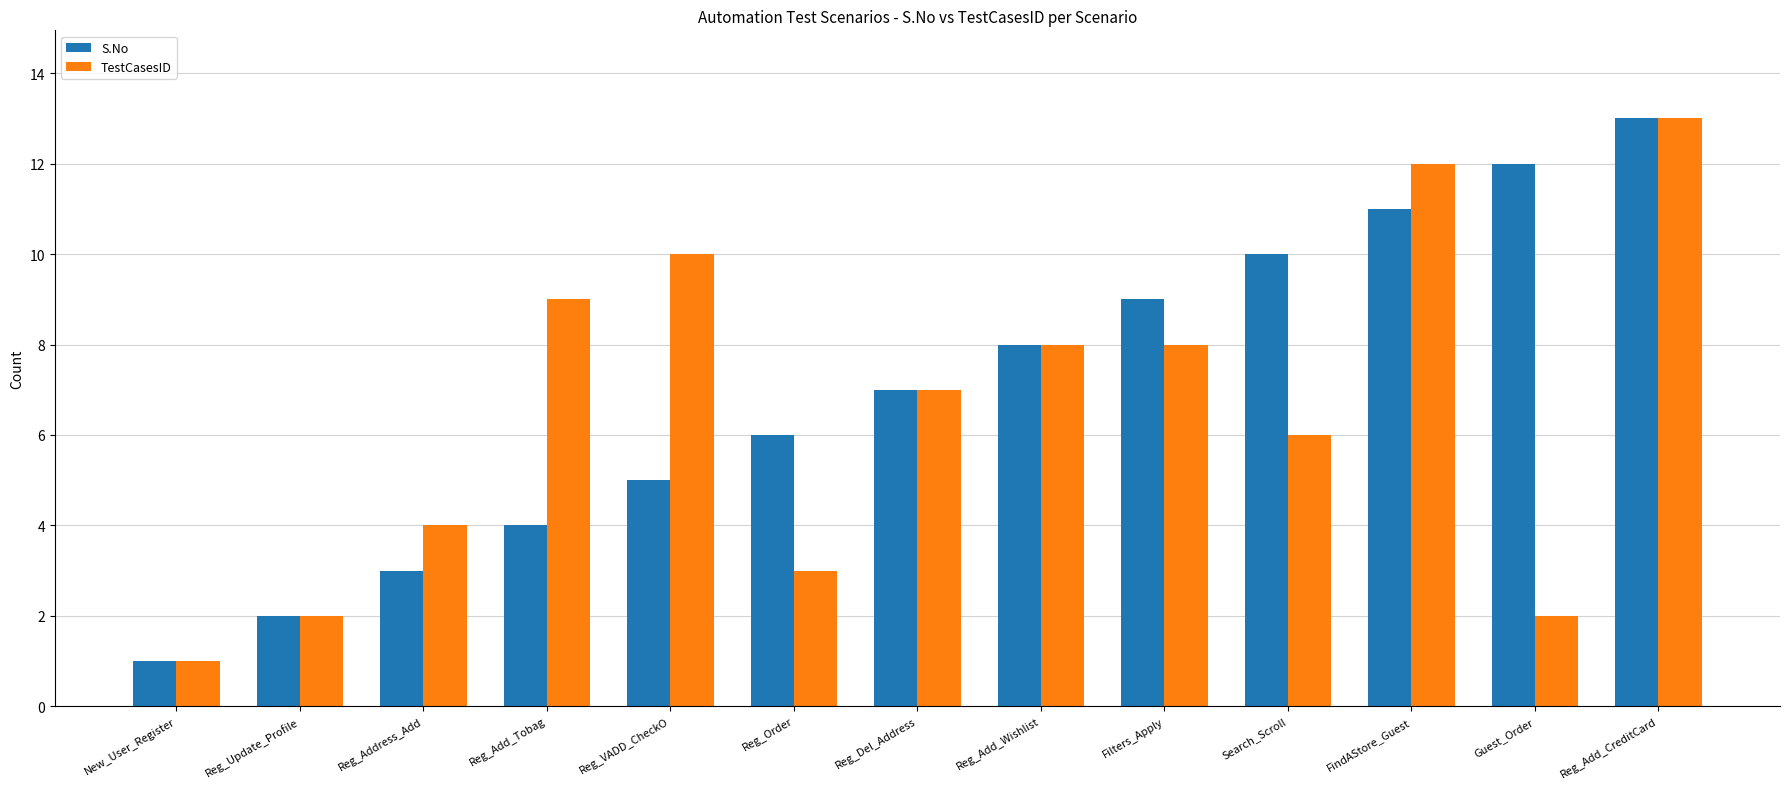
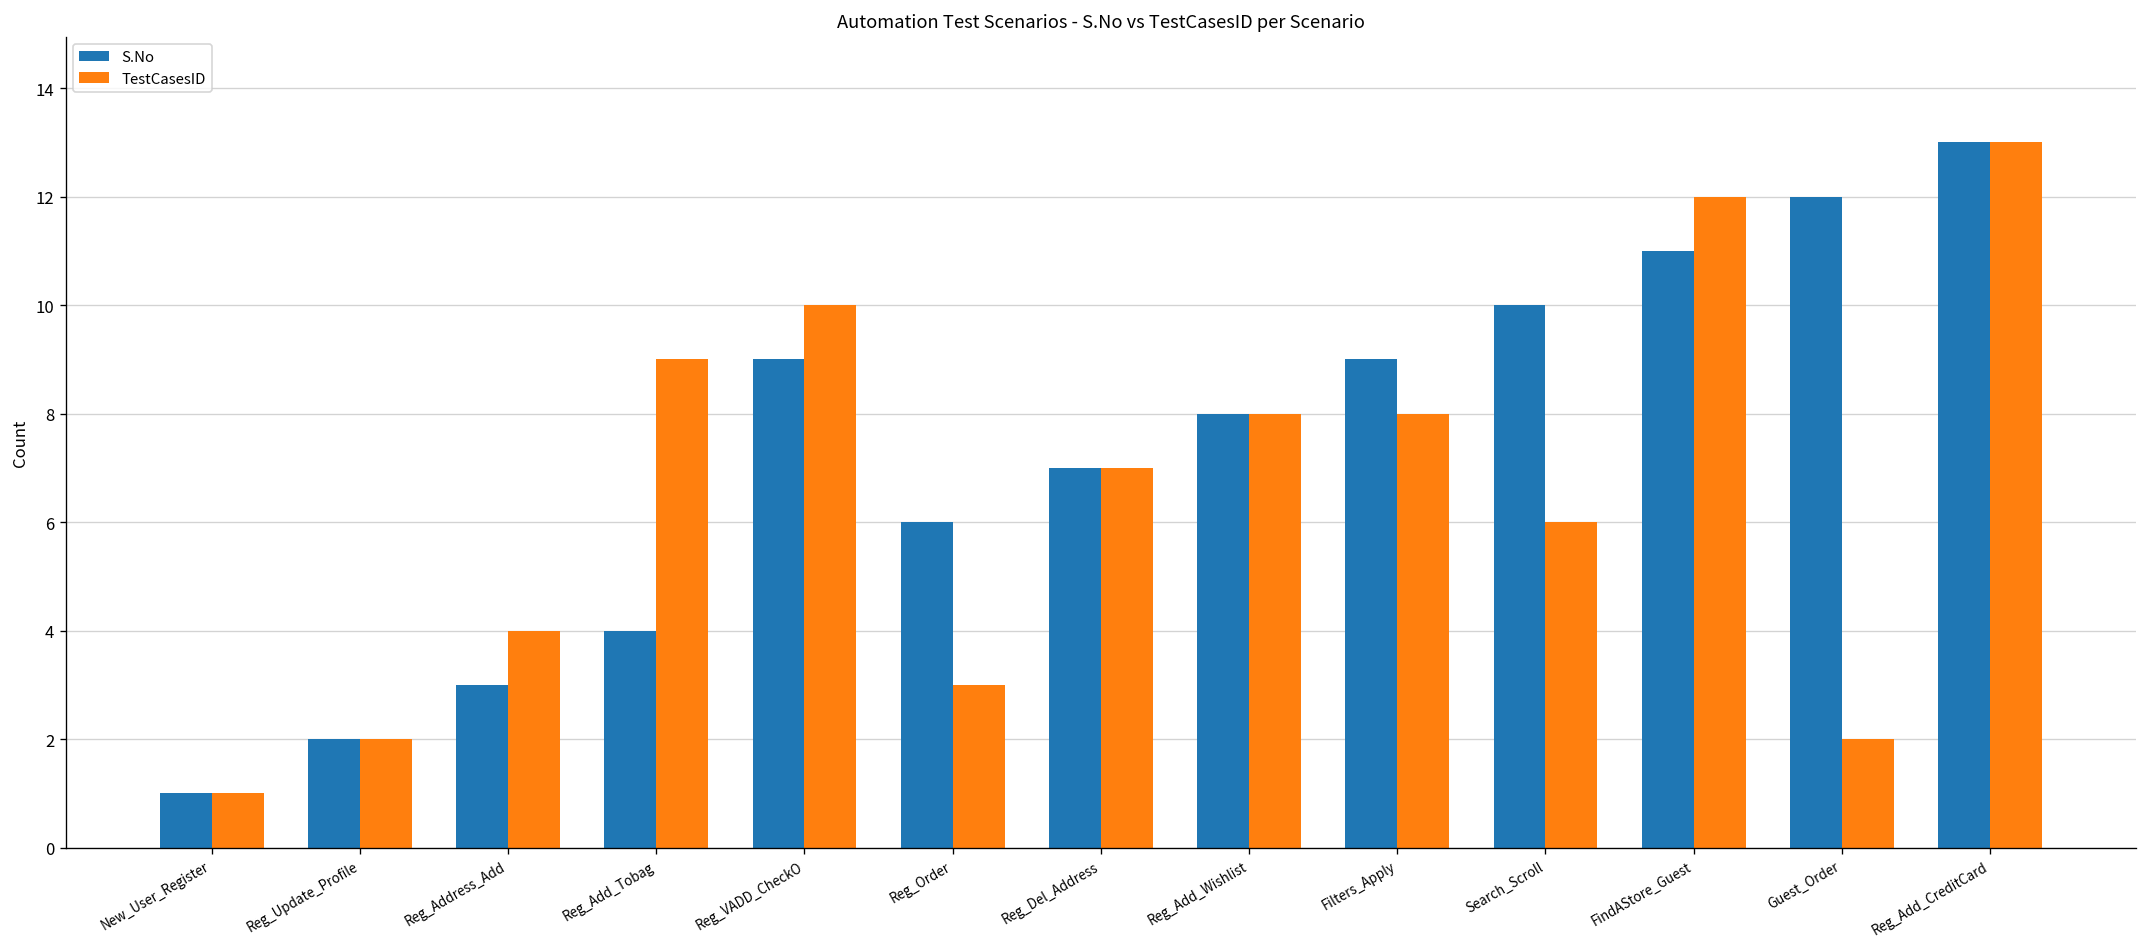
  {
    "S.No": {
      "New_User_Register": 1,
      "Reg_Update_Profile": 2,
      "Reg_Address_Add": 3,
      "Reg_Add_Tobag": 4,
-     "Reg_VADD_CheckO": 5,
+     "Reg_VADD_CheckO": 9,
      "Reg_Order": 6,
      "Reg_Del_Address": 7,
      "Reg_Add_Wishlist": 8,
      "Filters_Apply": 9,
      "Search_Scroll": 10,
      "FindAStore_Guest": 11,
      "Guest_Order": 12,
      "Reg_Add_CreditCard": 13
    },
    "TestCasesID": {
      "New_User_Register": 1,
      "Reg_Update_Profile": 2,
      "Reg_Address_Add": 4,
      "Reg_Add_Tobag": 9,
      "Reg_VADD_CheckO": 10,
      "Reg_Order": 3,
      "Reg_Del_Address": 7,
      "Reg_Add_Wishlist": 8,
      "Filters_Apply": 8,
      "Search_Scroll": 6,
      "FindAStore_Guest": 12,
      "Guest_Order": 2,
      "Reg_Add_CreditCard": 13
    }
  }
